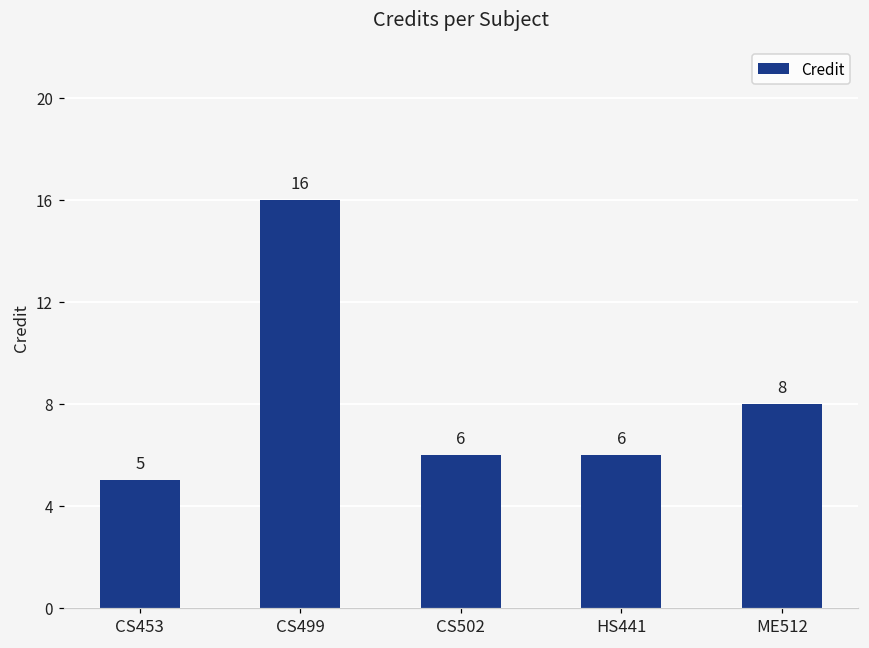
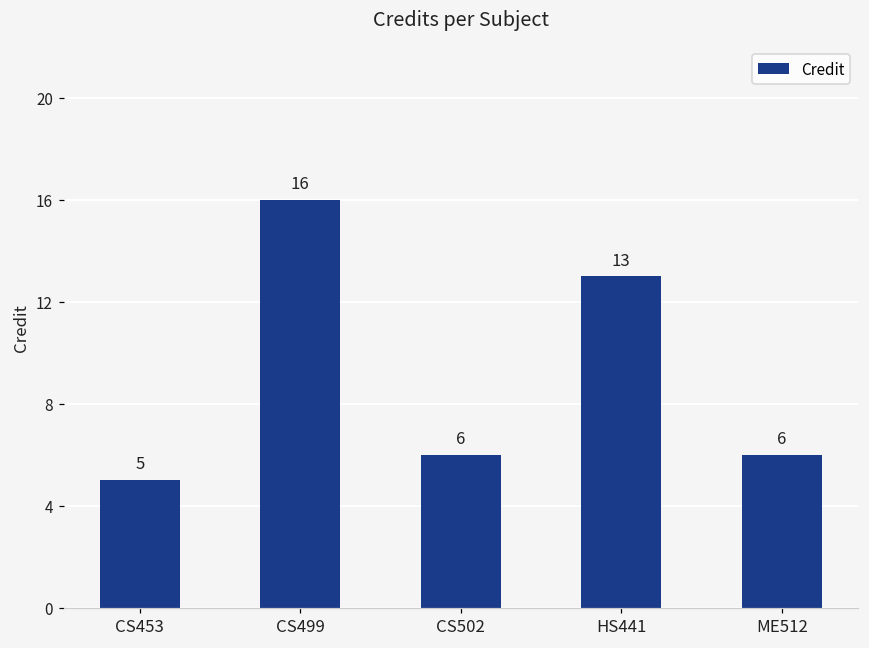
  {
    "CS453": 5,
    "CS499": 16,
    "CS502": 6,
-   "HS441": 6,
-   "ME512": 8
+   "HS441": 13,
+   "ME512": 6
  }
